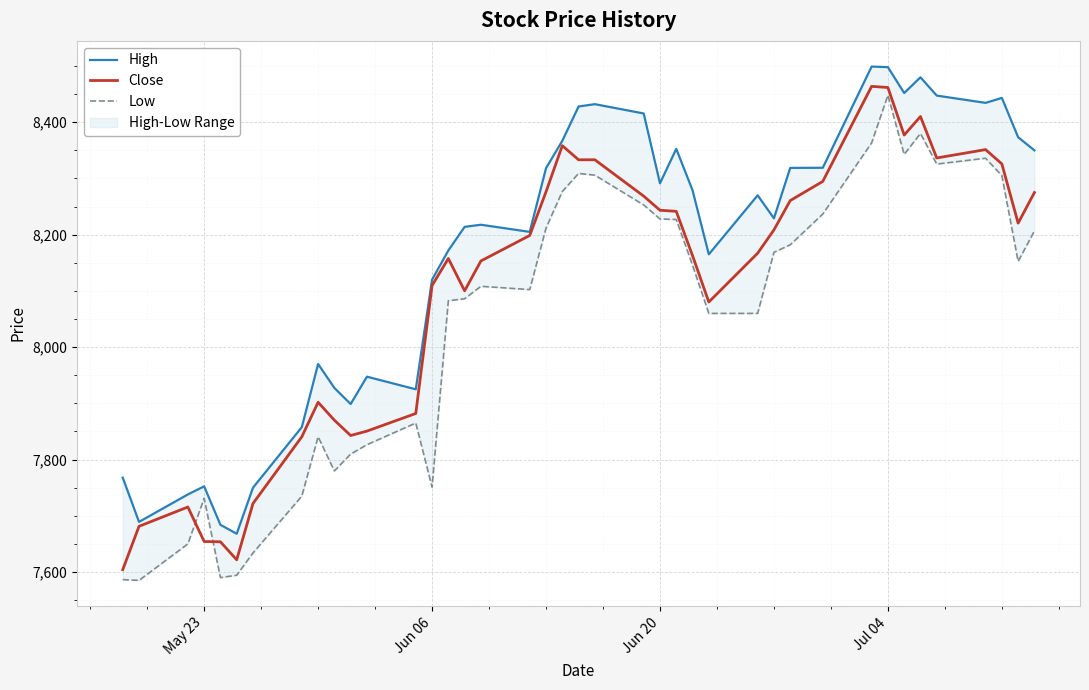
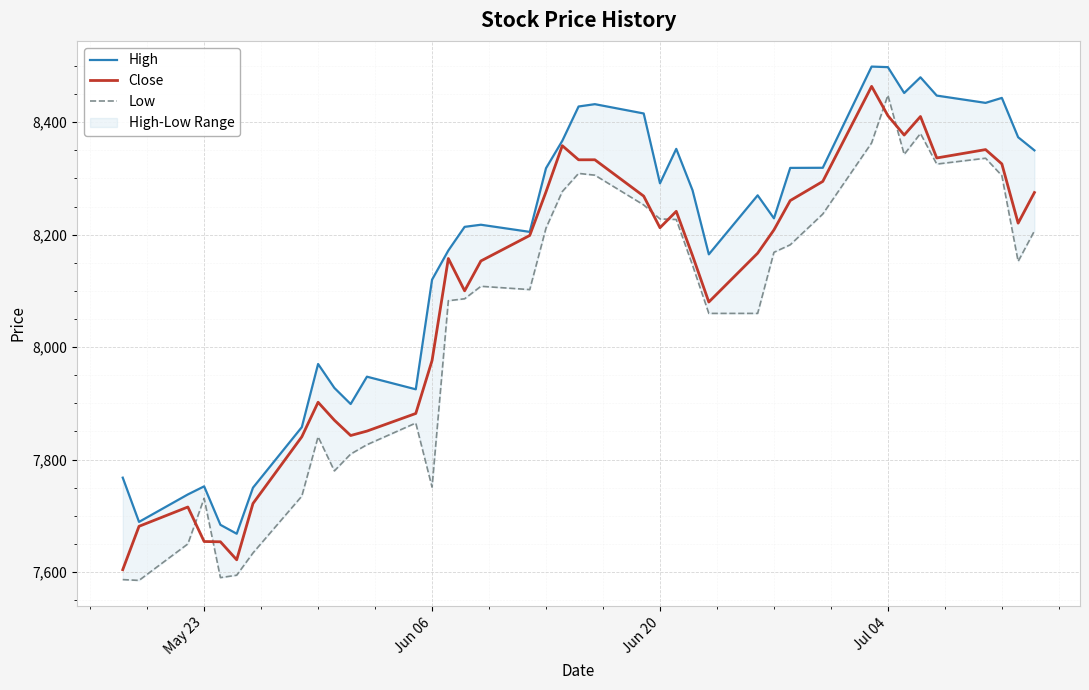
  {
    "High-Low Range": {
      "May 23": "7,750",
      "Jun 06": "8,120",
      "Jun 20": "8,290",
      "Jul 04": "8,500"
    },
    "Close": {
      "May 23": "7,650",
-     "Jun 06": "8,110",
-     "Jun 20": "8,240",
-     "Jul 04": "8,460"
+     "Jun 06": "7,980",
+     "Jun 20": "8,210",
+     "Jul 04": "8,410"
    },
    "Low": {
      "May 23": "7,730",
      "Jun 06": "7,750",
      "Jun 20": "8,230",
      "Jul 04": "8,450"
    }
  }
